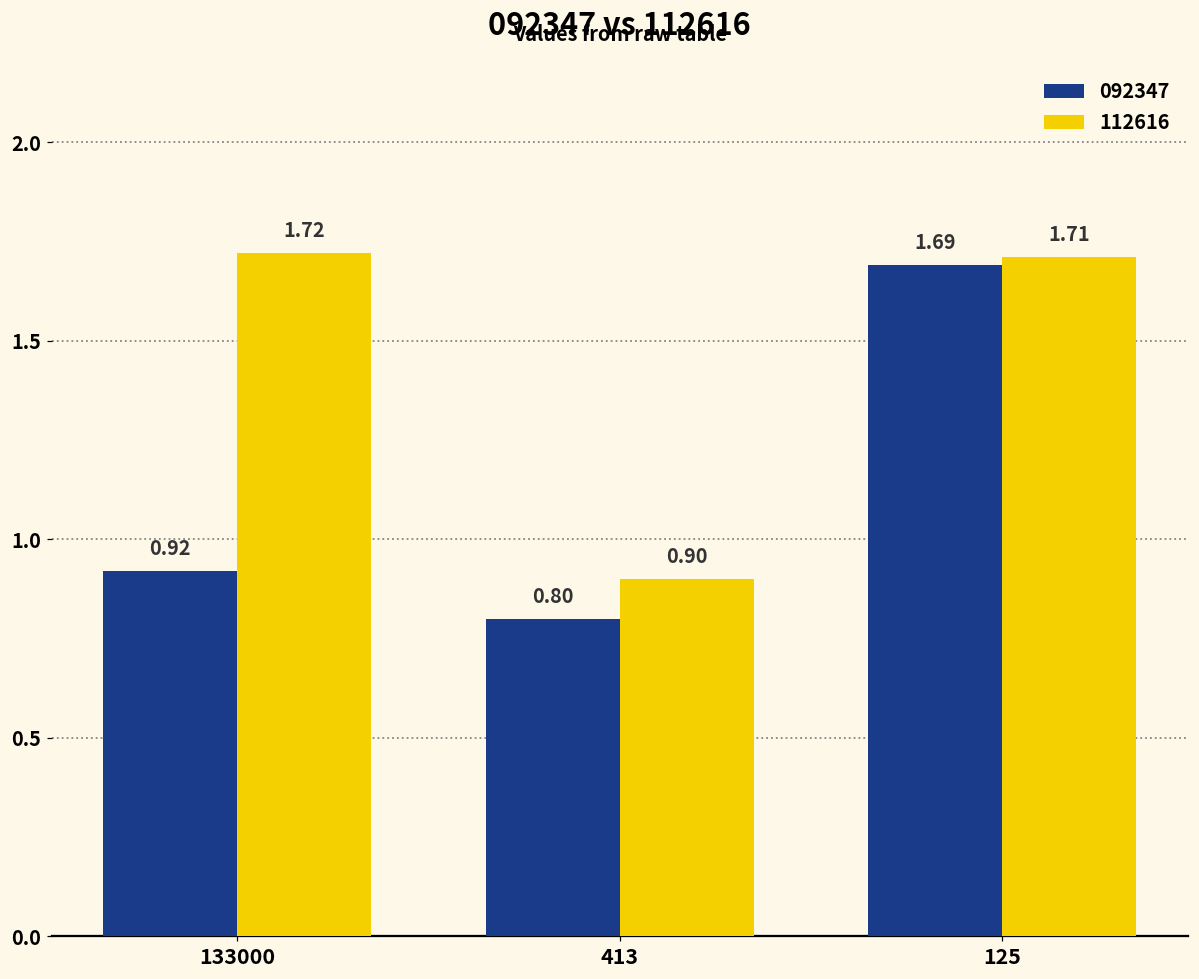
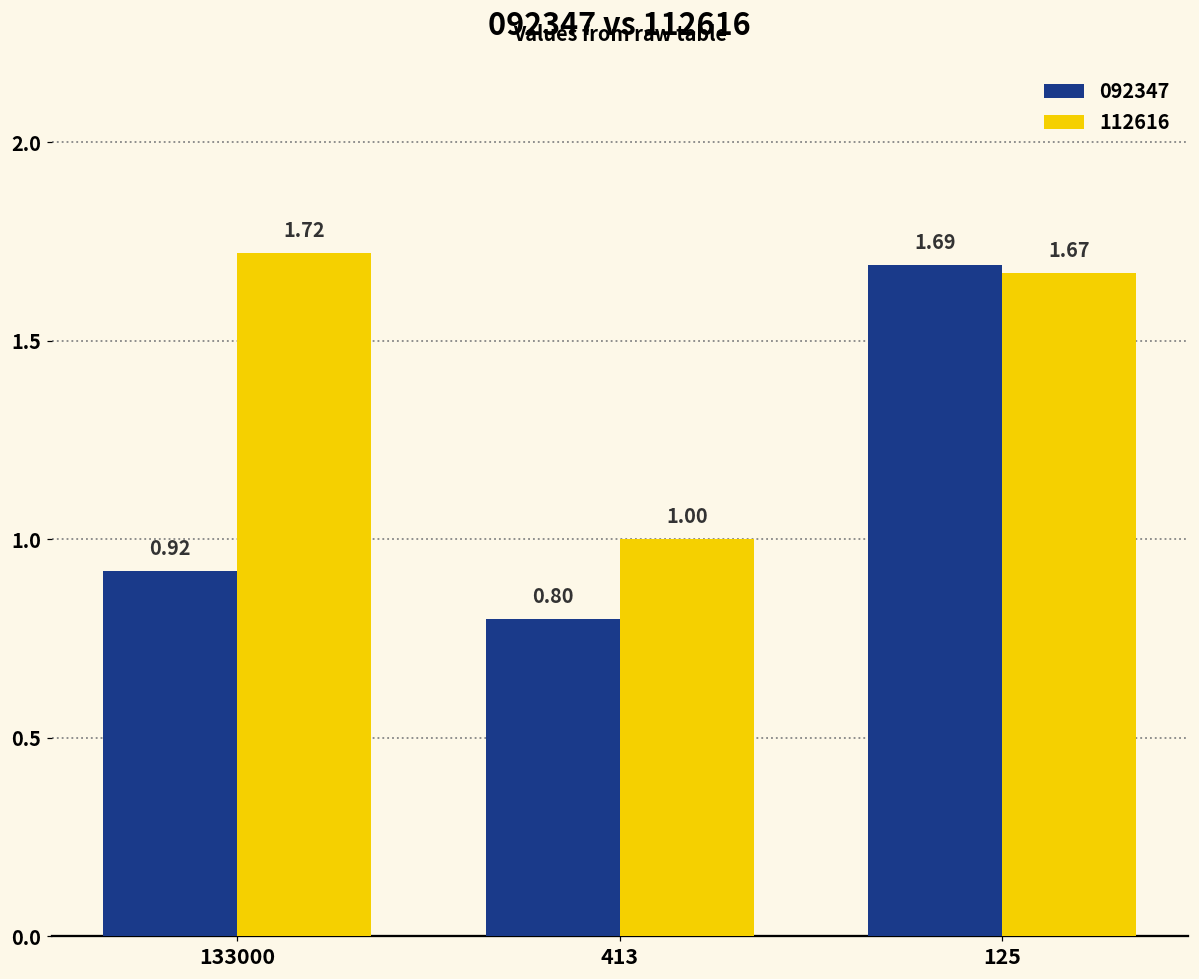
  {
    "092347": {
      "133000": 0.92,
      "413": 0.80,
      "125": 1.69
    },
    "112616": {
      "133000": 1.72,
-     "413": 0.90,
-     "125": 1.71
+     "413": 1.00,
+     "125": 1.67
    }
  }
